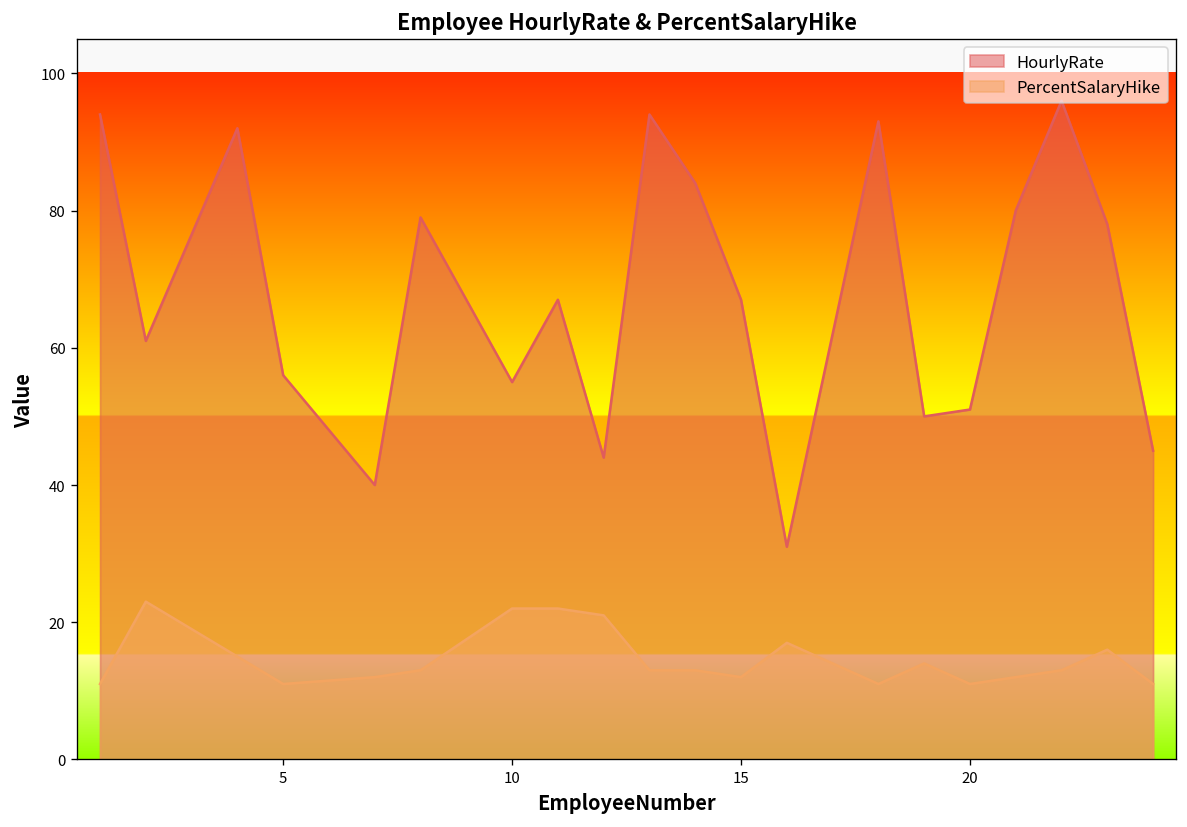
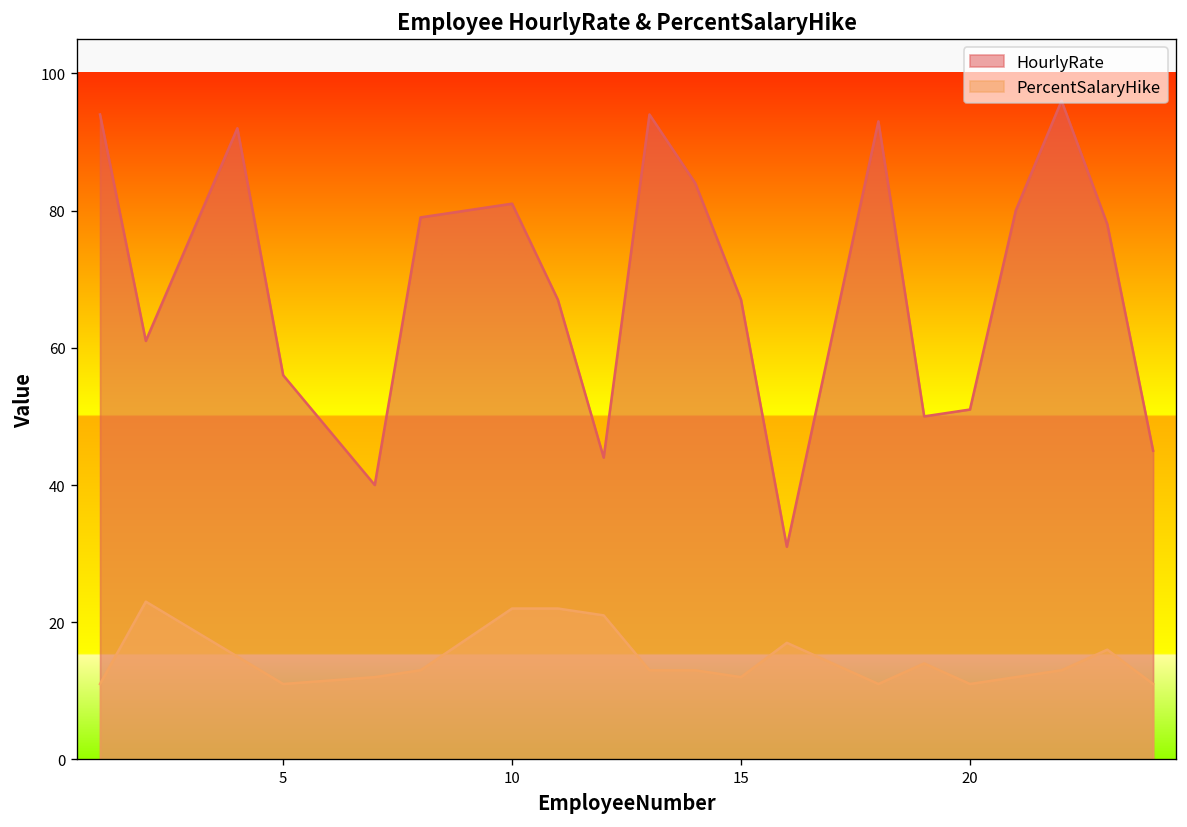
  {
    "HourlyRate": {
      "5": 56,
-     "10": 55,
+     "10": 81,
      "15": 67,
      "20": 51
    },
    "PercentSalaryHike": {
      "5": 11,
      "10": 22,
      "15": 12,
      "20": 11
    }
  }
